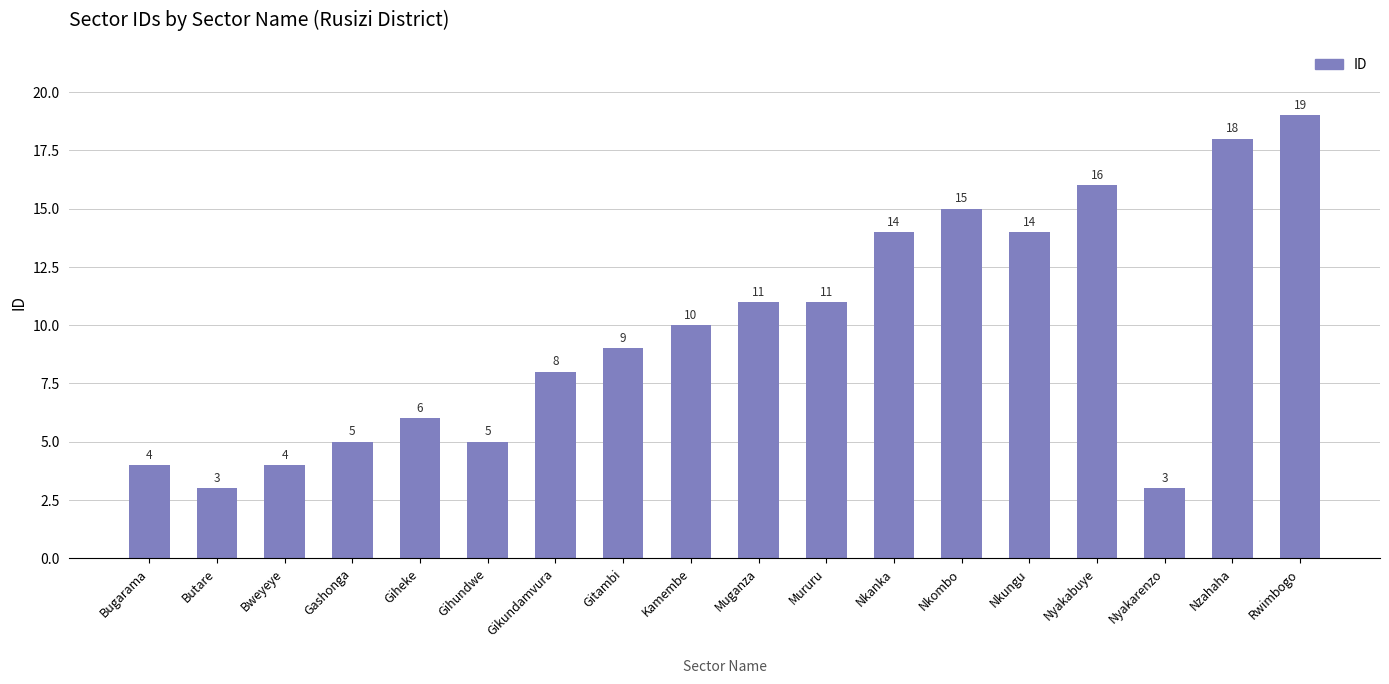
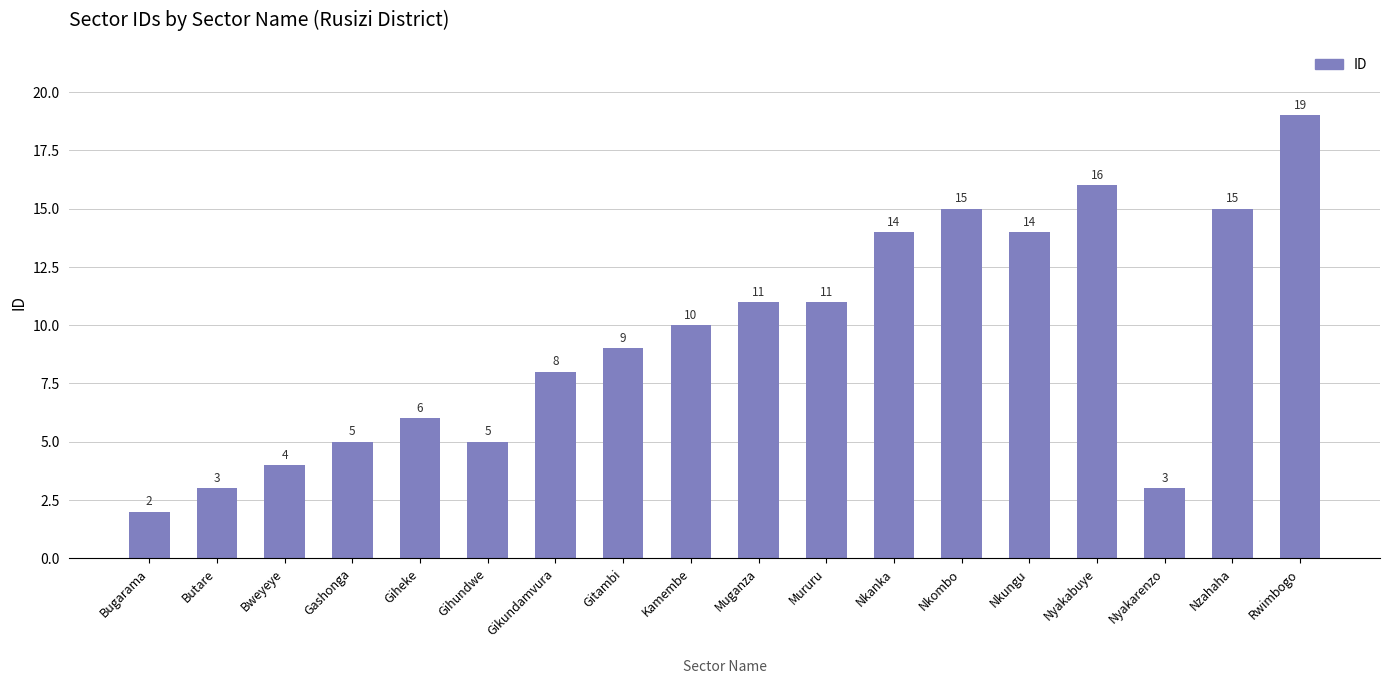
  {
-   "Bugarama": 4,
+   "Bugarama": 2,
    "Butare": 3,
    "Bweyeye": 4,
    "Gashonga": 5,
    "Giheke": 6,
    "Gihundwe": 5,
    "Gikundamvura": 8,
    "Gitambi": 9,
    "Kamembe": 10,
    "Muganza": 11,
    "Mururu": 11,
    "Nkanka": 14,
    "Nkombo": 15,
    "Nkungu": 14,
    "Nyakabuye": 16,
    "Nyakarenzo": 3,
-   "Nzahaha": 18,
+   "Nzahaha": 15,
    "Rwimbogo": 19
  }
